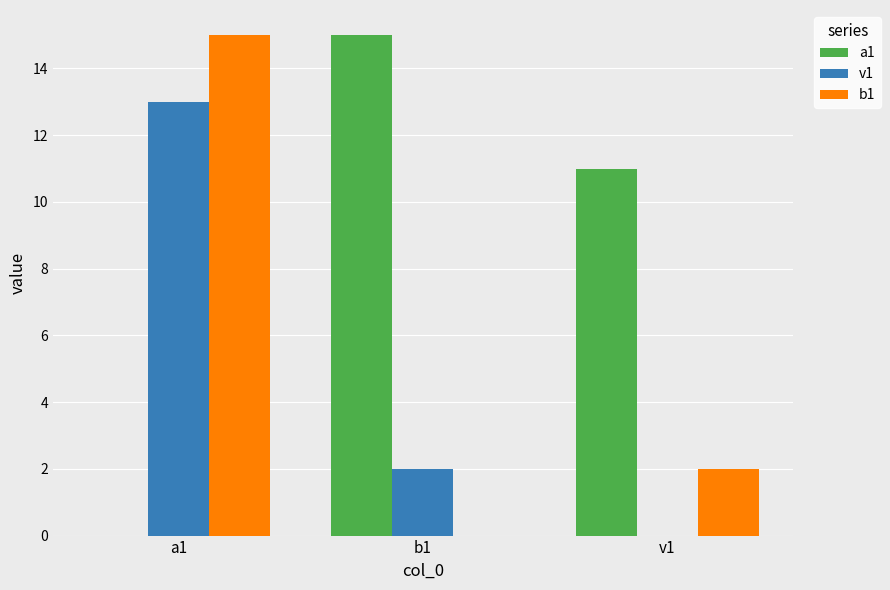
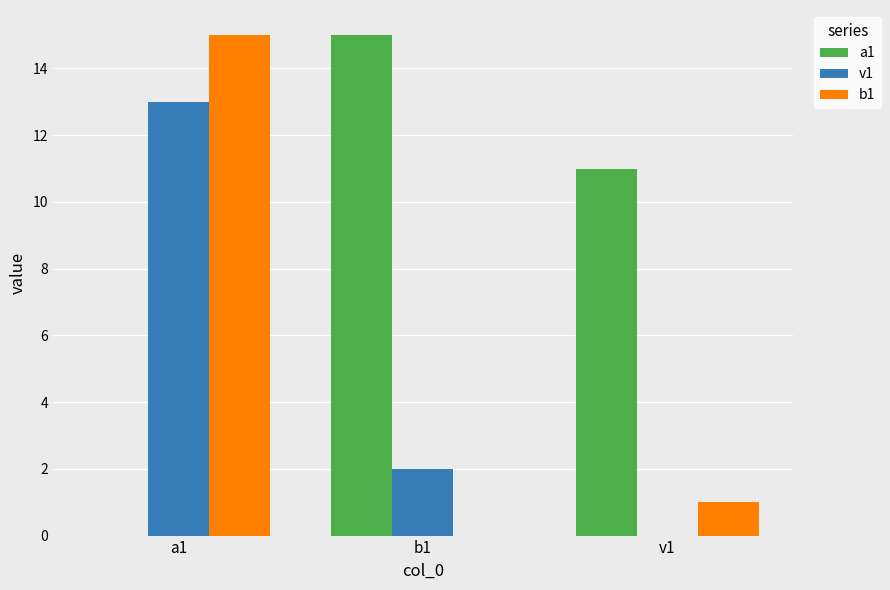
  {
    "a1": {
      "a1": 0,
      "b1": 15,
      "v1": 11
    },
    "v1": {
      "a1": 13,
      "b1": 2,
      "v1": 0
    },
    "b1": {
      "a1": 15,
      "b1": 0,
-     "v1": 2
+     "v1": 1
    }
  }
